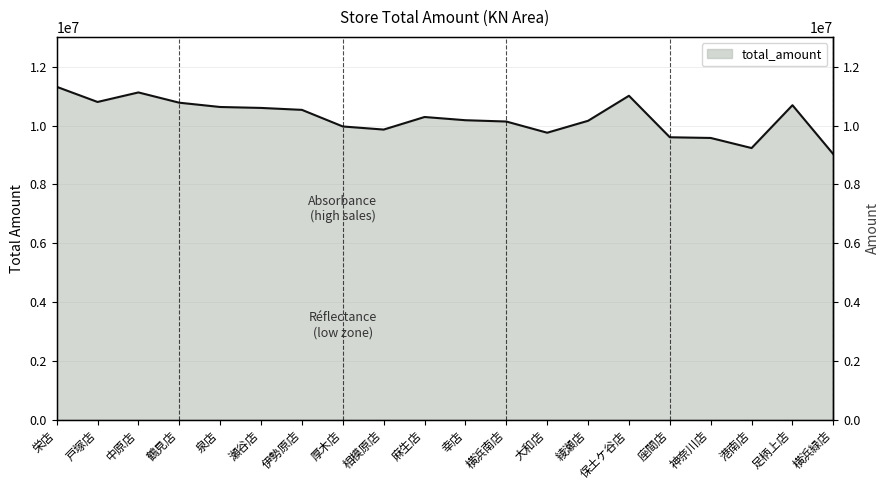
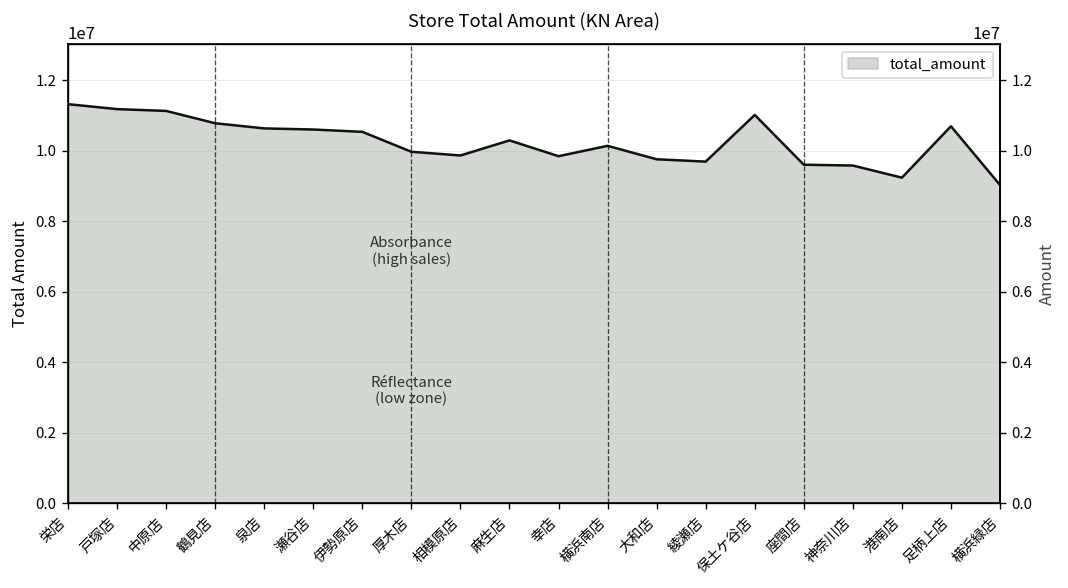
  {
    "栄店": 11300000,
-   "戸塚店": 10800000,
+   "戸塚店": 11200000,
    "中原店": 11100000,
    "鶴見店": 10800000,
    "泉店": 10600000,
    "瀬谷店": 10600000,
    "伊勢原店": 10500000,
    "厚木店": 10000000,
    "相模原店": 9900000,
    "麻生店": 10300000,
-   "幸店": 10200000,
+   "幸店": 9800000,
    "横浜南店": 10100000,
    "大和店": 9800000,
-   "綾瀬店": 10200000,
+   "綾瀬店": 9700000,
    "保土ケ谷店": 11000000,
    "座間店": 9600000,
    "神奈川店": 9600000,
    "港南店": 9200000,
    "足柄上店": 10700000,
    "横浜緑店": 9000000
  }
